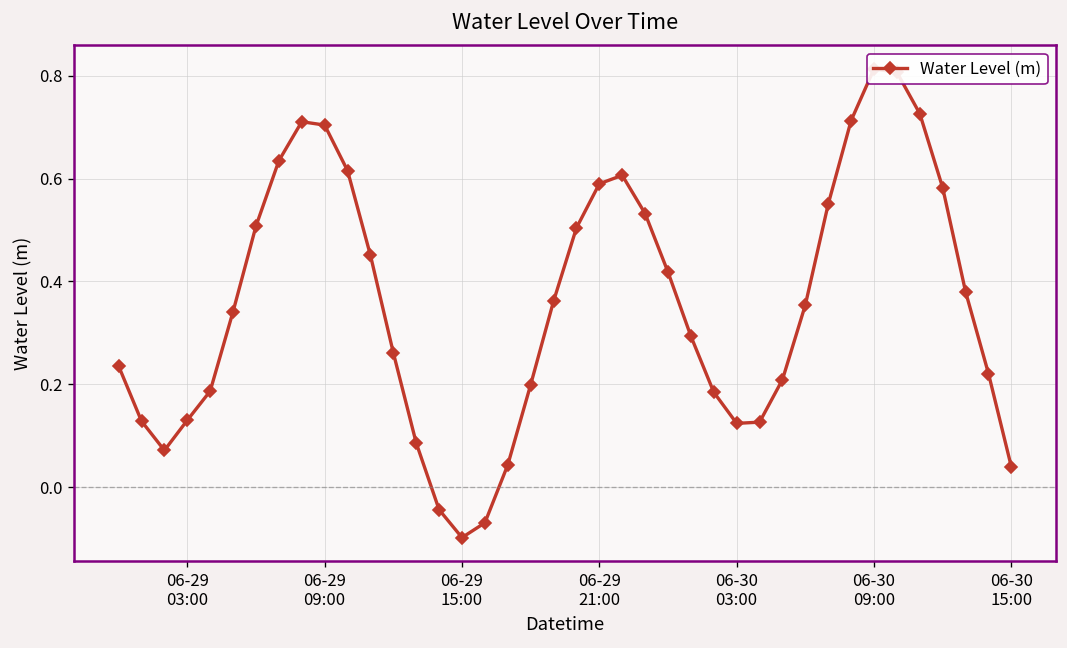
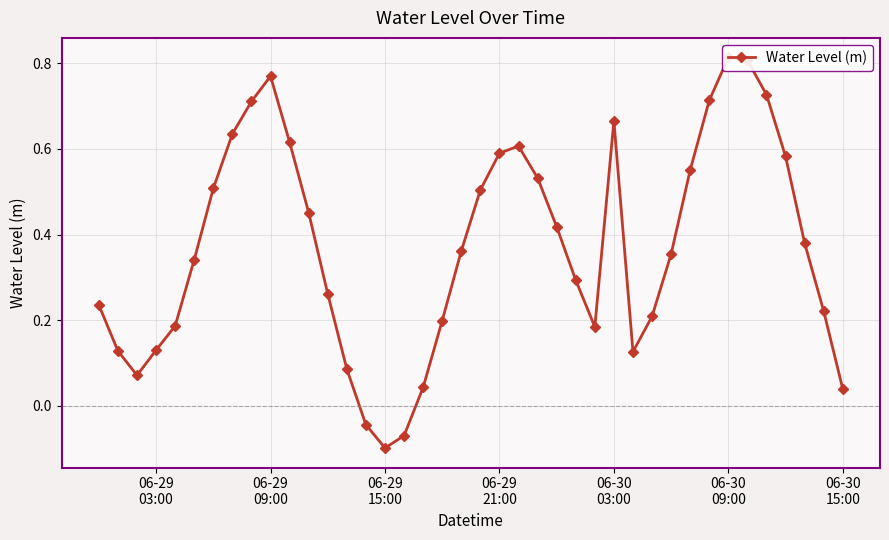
  {
    "06-29 03:00": 0.13,
-   "06-29 09:00": 0.70,
+   "06-29 09:00": 0.77,
    "06-29 15:00": -0.10,
    "06-29 21:00": 0.59,
-   "06-30 03:00": 0.12,
+   "06-30 03:00": 0.67,
    "06-30 15:00": 0.04
  }
